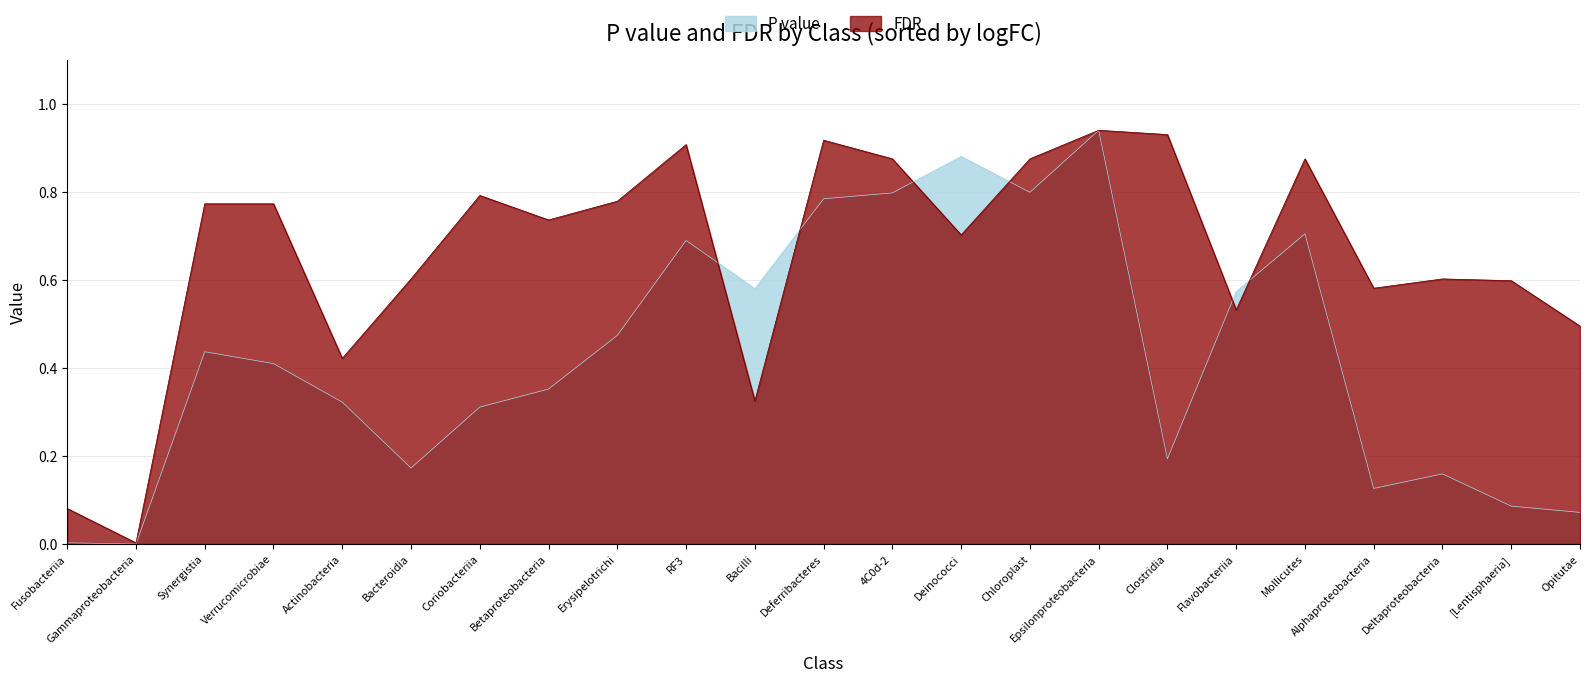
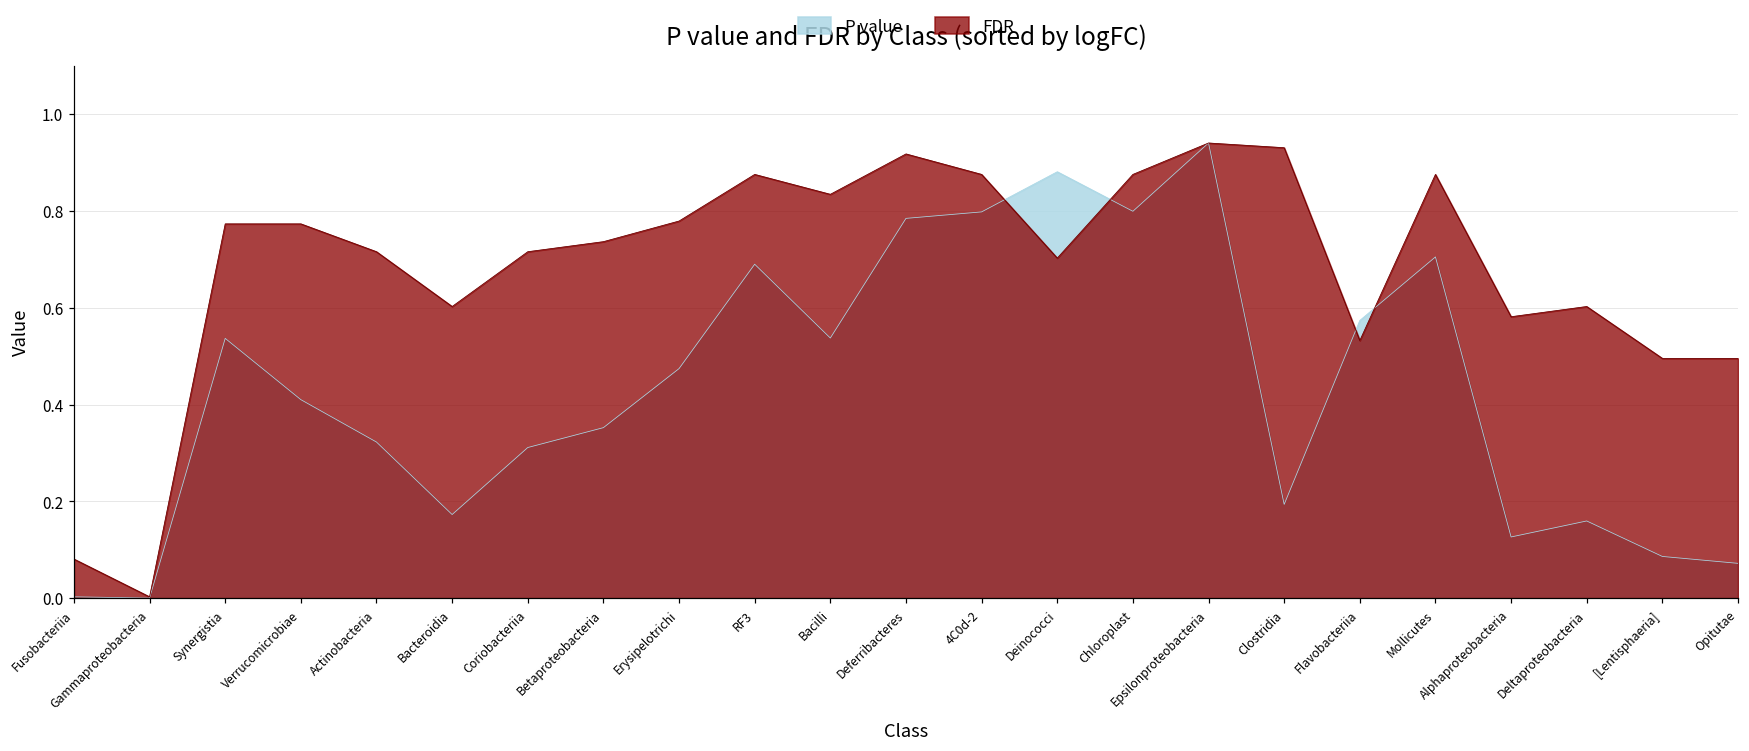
  {
    "P value": {
      "Fusobacteriia": 0.00,
-     "Synergistia": 0.44,
+     "Synergistia": 0.54,
      "Verrucomicrobiae": 0.41,
      "Actinobacteria": 0.32,
      "Bacteroidia": 0.17,
      "Coriobacteriia": 0.31,
      "Betaproteobacteria": 0.35,
      "Erysipelotrichi": 0.47,
      "RF3": 0.69,
-     "Bacilli": 0.58,
+     "Bacilli": 0.54,
      "Deferribacteres": 0.78,
      "4C0d-2": 0.80,
      "Deinococci": 0.88,
      "Chloroplast": 0.80,
      "Clostridia": 0.19,
      "Flavobacteriia": 0.57,
      "Mollicutes": 0.70,
      "Alphaproteobacteria": 0.13,
      "Deltaproteobacteria": 0.16,
      "[Lentisphaeria]": 0.09,
      "Opitutae": 0.07
    },
    "FDR": {
      "Fusobacteriia": 0.08,
      "Synergistia": 0.77,
      "Verrucomicrobiae": 0.77,
-     "Actinobacteria": 0.42,
+     "Actinobacteria": 0.72,
      "Bacteroidia": 0.60,
-     "Coriobacteriia": 0.79,
+     "Coriobacteriia": 0.72,
      "Betaproteobacteria": 0.74,
      "Erysipelotrichi": 0.78,
-     "RF3": 0.91,
-     "Bacilli": 0.33,
+     "RF3": 0.88,
+     "Bacilli": 0.83,
      "Deferribacteres": 0.92,
      "4C0d-2": 0.88,
      "Deinococci": 0.70,
      "Chloroplast": 0.88,
      "Clostridia": 0.93,
      "Flavobacteriia": 0.53,
      "Mollicutes": 0.88,
      "Alphaproteobacteria": 0.58,
      "Deltaproteobacteria": 0.60,
-     "[Lentisphaeria]": 0.60,
+     "[Lentisphaeria]": 0.50,
      "Opitutae": 0.50
    }
  }
